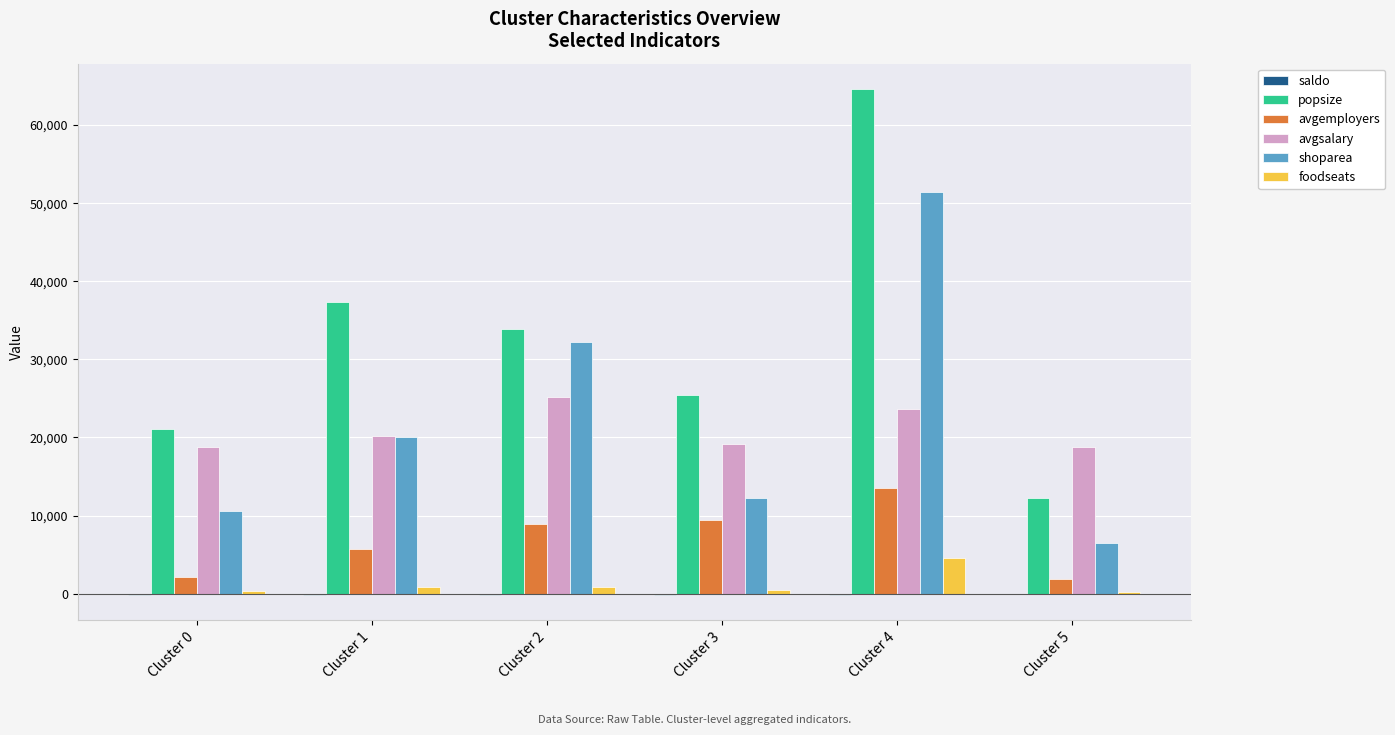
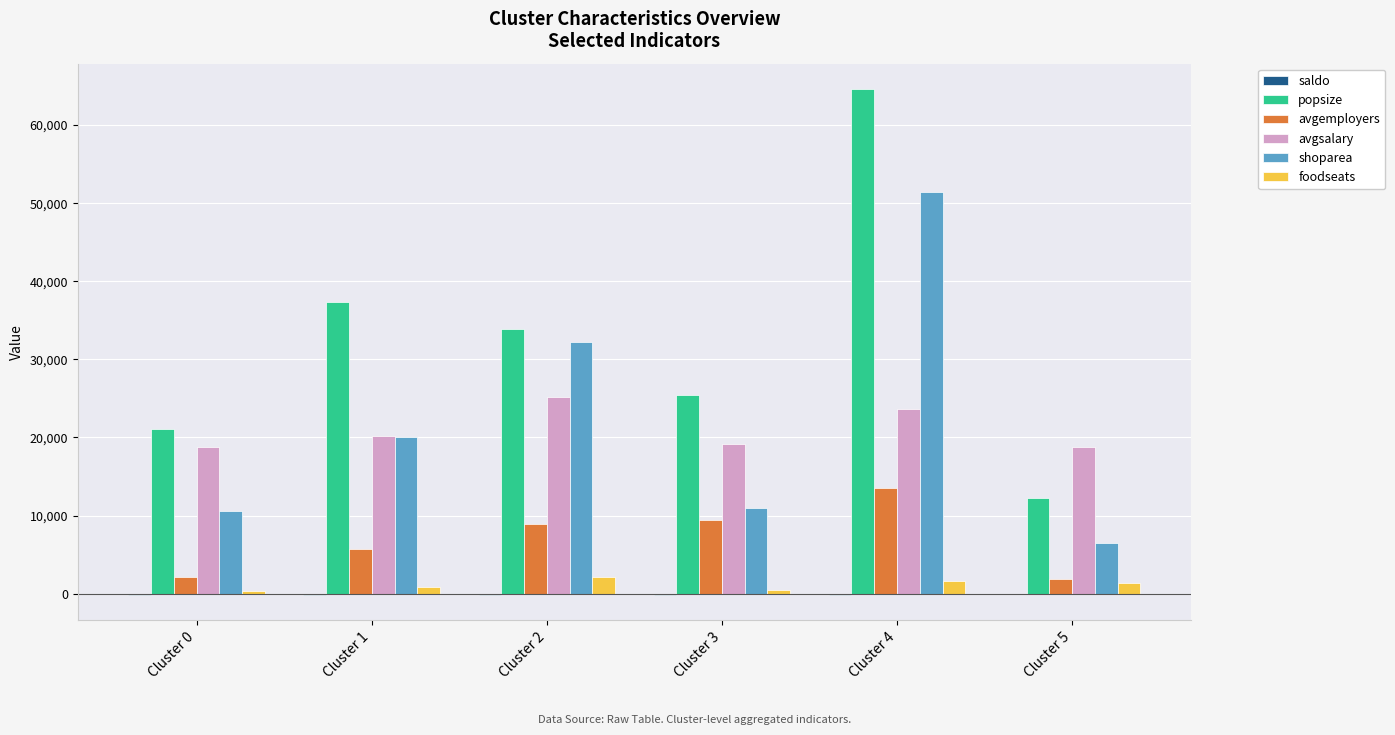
  {
    "popsize": {
      "Cluster 0": "21,000",
      "Cluster 1": "37,000",
      "Cluster 2": "34,000",
      "Cluster 3": "25,000",
      "Cluster 4": "65,000",
      "Cluster 5": "12,000"
    },
    "avgemployers": {
      "Cluster 0": "2,000",
      "Cluster 1": "6,000",
      "Cluster 2": "9,000",
      "Cluster 3": "9,000",
      "Cluster 4": "14,000",
      "Cluster 5": "2,000"
    },
    "avgsalary": {
      "Cluster 0": "19,000",
      "Cluster 1": "20,000",
      "Cluster 2": "25,000",
      "Cluster 3": "19,000",
      "Cluster 4": "24,000",
      "Cluster 5": "19,000"
    },
    "shoparea": {
      "Cluster 0": "11,000",
      "Cluster 1": "20,000",
      "Cluster 2": "32,000",
-     "Cluster 3": "12,000",
+     "Cluster 3": "11,000",
      "Cluster 4": "51,000",
      "Cluster 5": "7,000"
    },
    "foodseats": {
      "Cluster 0": "0",
      "Cluster 1": "1,000",
-     "Cluster 2": "1,000",
+     "Cluster 2": "2,000",
      "Cluster 3": "0",
-     "Cluster 4": "5,000",
-     "Cluster 5": "0"
+     "Cluster 4": "2,000",
+     "Cluster 5": "1,000"
    }
  }
